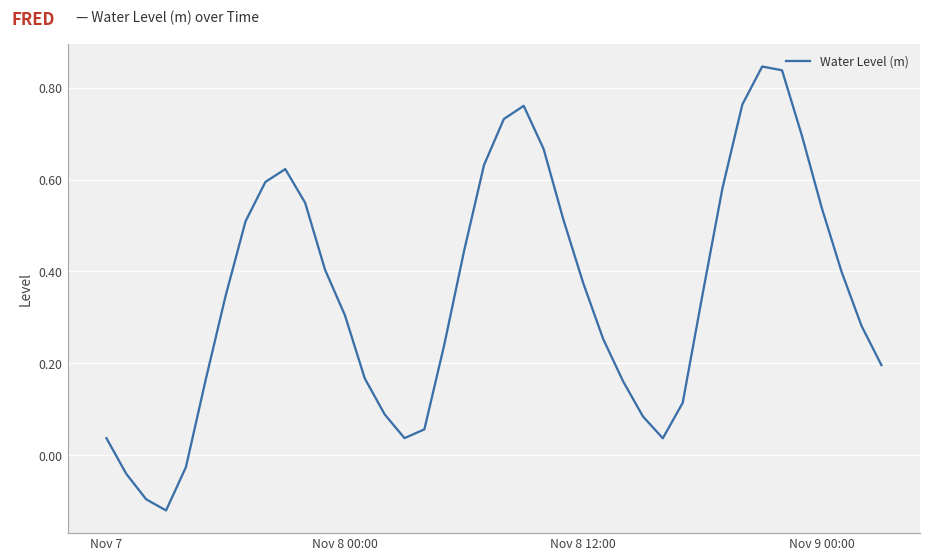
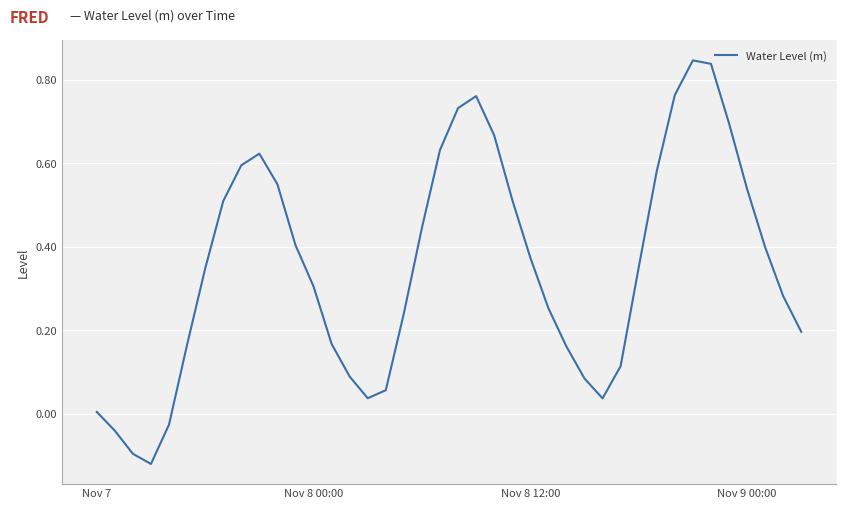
  {
-   "Nov 7": 0.04,
+   "Nov 7": 0.00,
    "Nov 8 00:00": 0.31,
    "Nov 8 12:00": 0.37,
    "Nov 9 00:00": 0.54
  }
